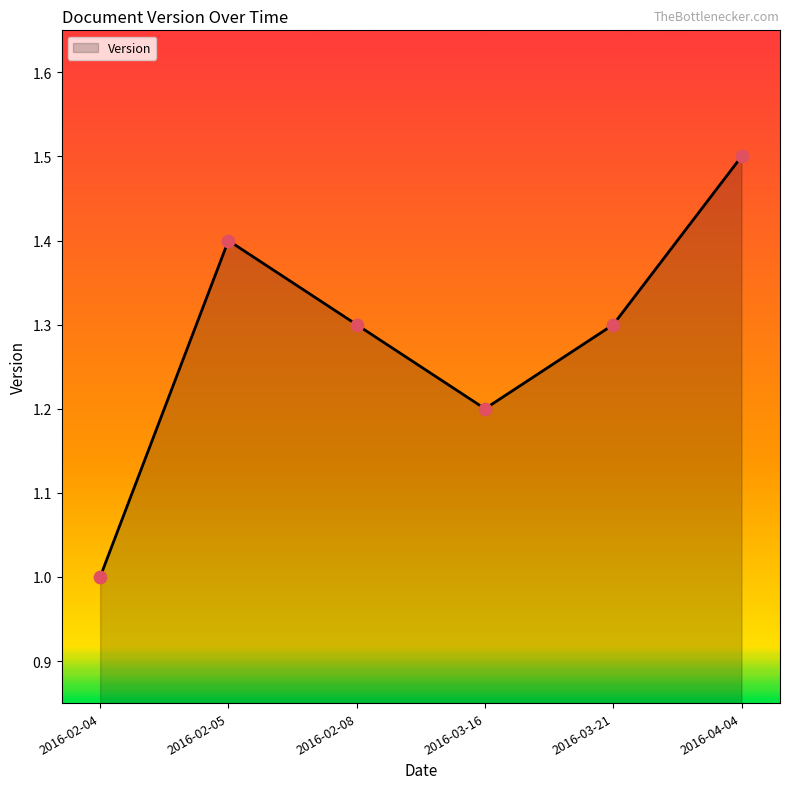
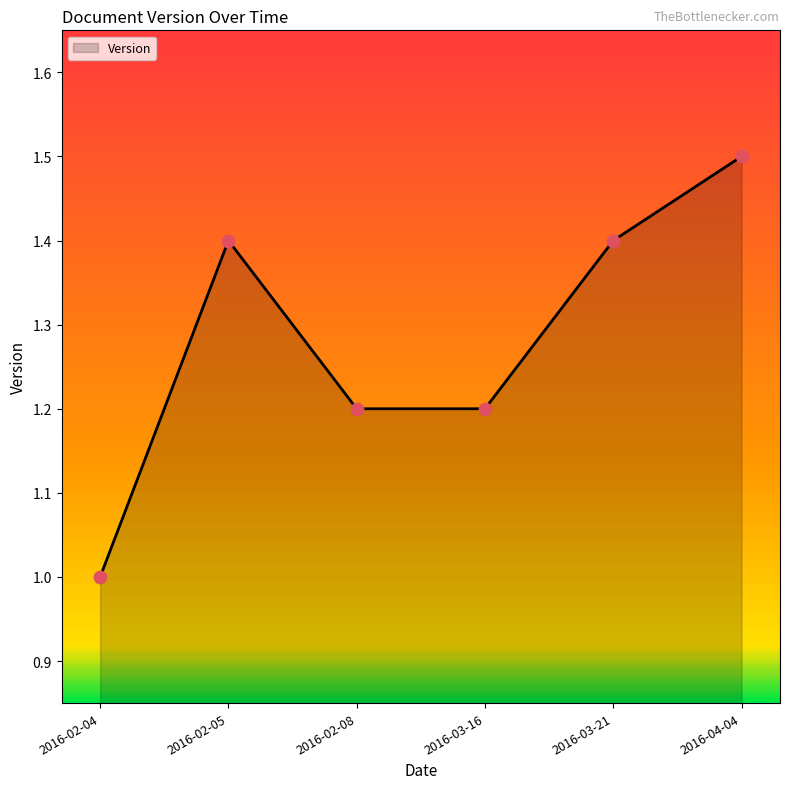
  {
    "2016-02-04": 1.0,
    "2016-02-05": 1.4,
-   "2016-02-08": 1.3,
+   "2016-02-08": 1.2,
    "2016-03-16": 1.2,
-   "2016-03-21": 1.3,
+   "2016-03-21": 1.4,
    "2016-04-04": 1.5
  }
